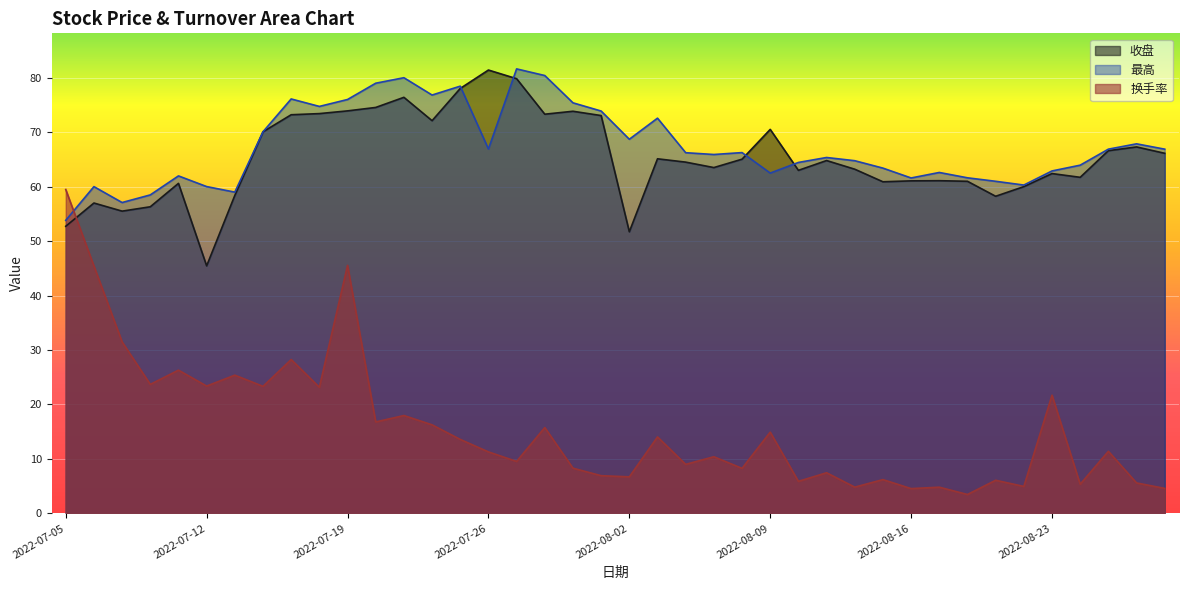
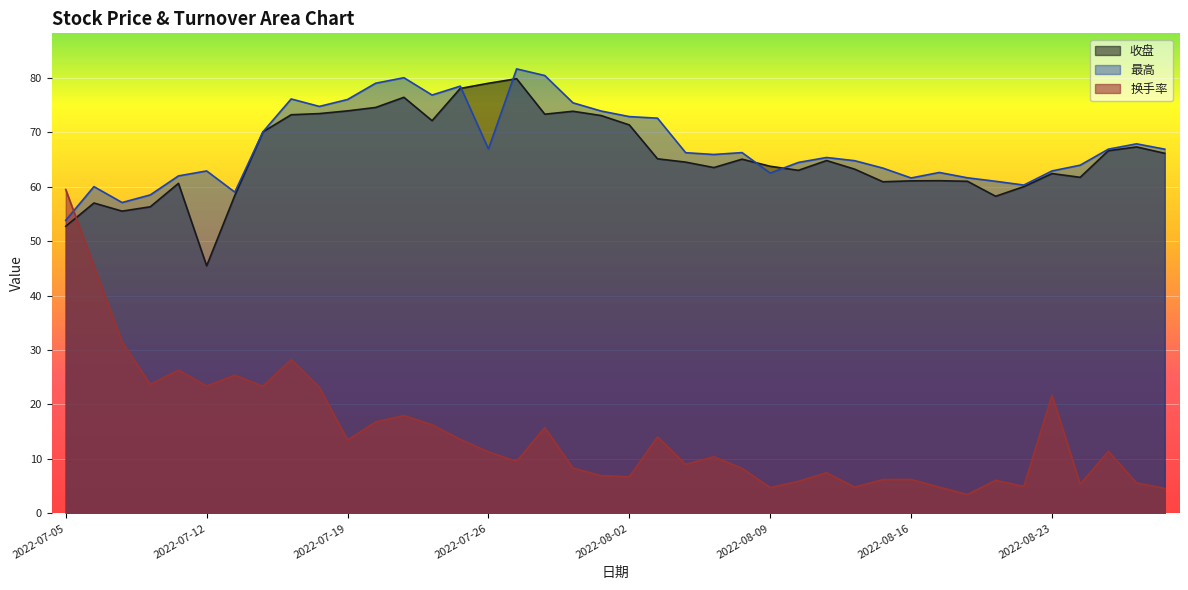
  {
    "收盘": {
      "2022-07-05": 53,
      "2022-07-12": 45,
      "2022-07-19": 74,
-     "2022-07-26": 81,
-     "2022-08-02": 52,
-     "2022-08-09": 71,
+     "2022-07-26": 79,
+     "2022-08-02": 71,
+     "2022-08-09": 64,
      "2022-08-16": 61,
      "2022-08-23": 62
    },
    "最高": {
      "2022-07-05": 54,
-     "2022-07-12": 60,
+     "2022-07-12": 63,
      "2022-07-19": 76,
      "2022-07-26": 67,
-     "2022-08-02": 69,
+     "2022-08-02": 73,
      "2022-08-09": 62,
      "2022-08-16": 62,
      "2022-08-23": 63
    },
    "换手率": {
      "2022-07-05": 59,
      "2022-07-12": 23,
-     "2022-07-19": 46,
+     "2022-07-19": 13,
      "2022-07-26": 11,
      "2022-08-02": 7,
-     "2022-08-09": 15,
-     "2022-08-16": 5,
+     "2022-08-09": 5,
+     "2022-08-16": 6,
      "2022-08-23": 22
    }
  }
